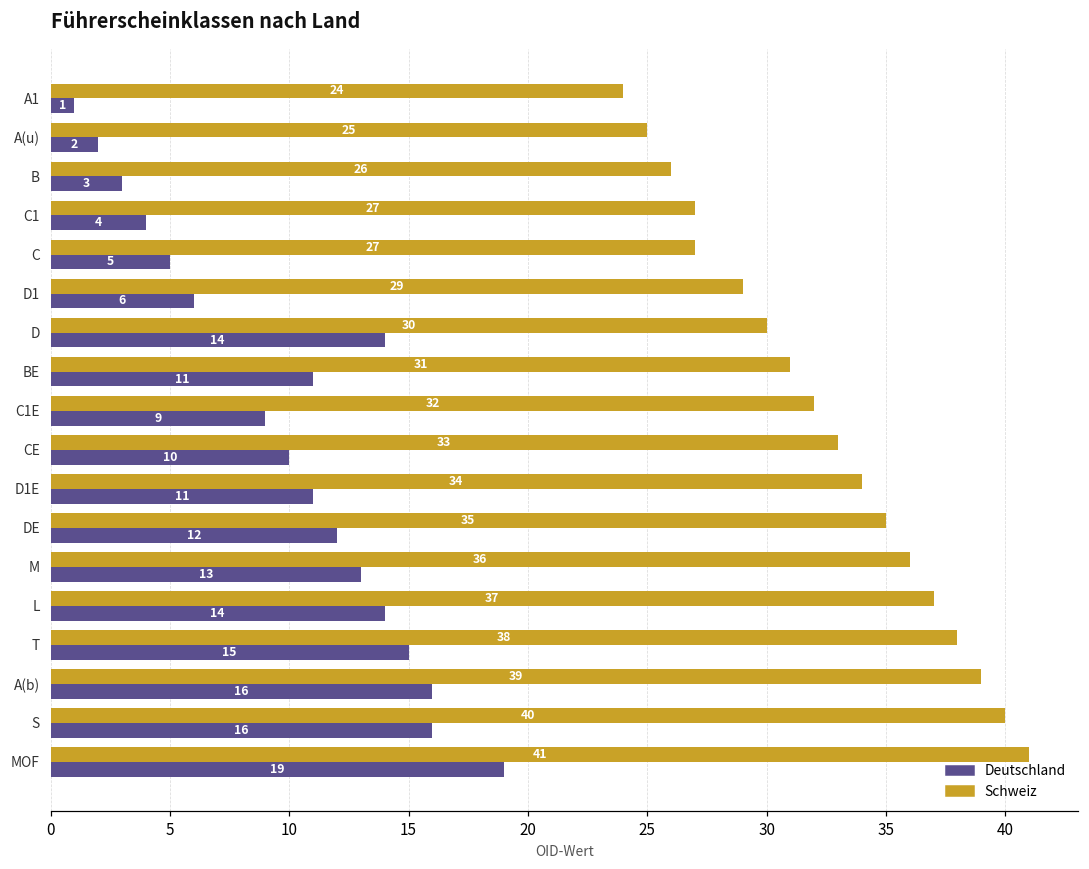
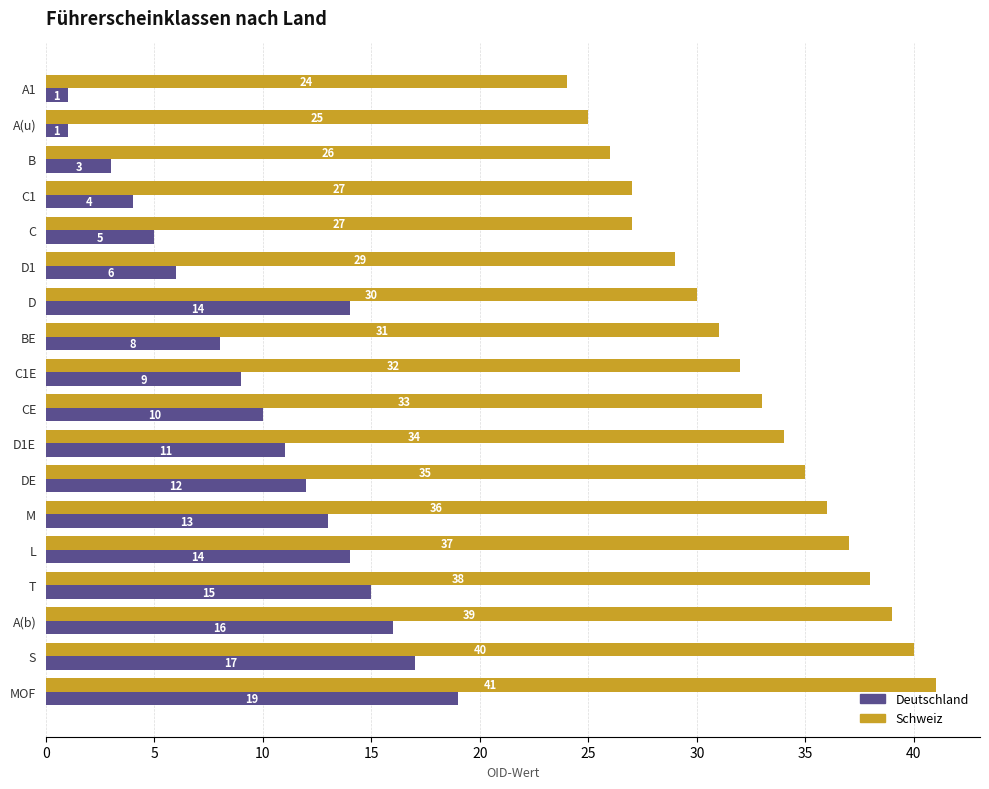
  {
    "Deutschland": {
      "A1": 1,
-     "A(u)": 2,
+     "A(u)": 1,
      "B": 3,
      "C1": 4,
      "C": 5,
      "D1": 6,
      "D": 14,
-     "BE": 11,
+     "BE": 8,
      "C1E": 9,
      "CE": 10,
      "D1E": 11,
      "DE": 12,
      "M": 13,
      "L": 14,
      "T": 15,
      "A(b)": 16,
-     "S": 16,
+     "S": 17,
      "MOF": 19
    },
    "Schweiz": {
      "A1": 24,
      "A(u)": 25,
      "B": 26,
      "C1": 27,
      "C": 27,
      "D1": 29,
      "D": 30,
      "BE": 31,
      "C1E": 32,
      "CE": 33,
      "D1E": 34,
      "DE": 35,
      "M": 36,
      "L": 37,
      "T": 38,
      "A(b)": 39,
      "S": 40,
      "MOF": 41
    }
  }
